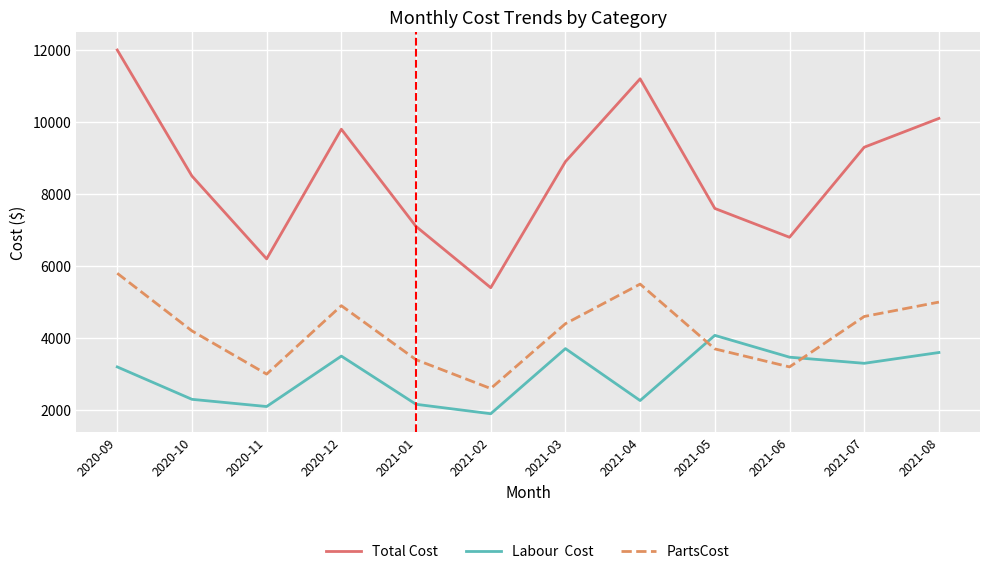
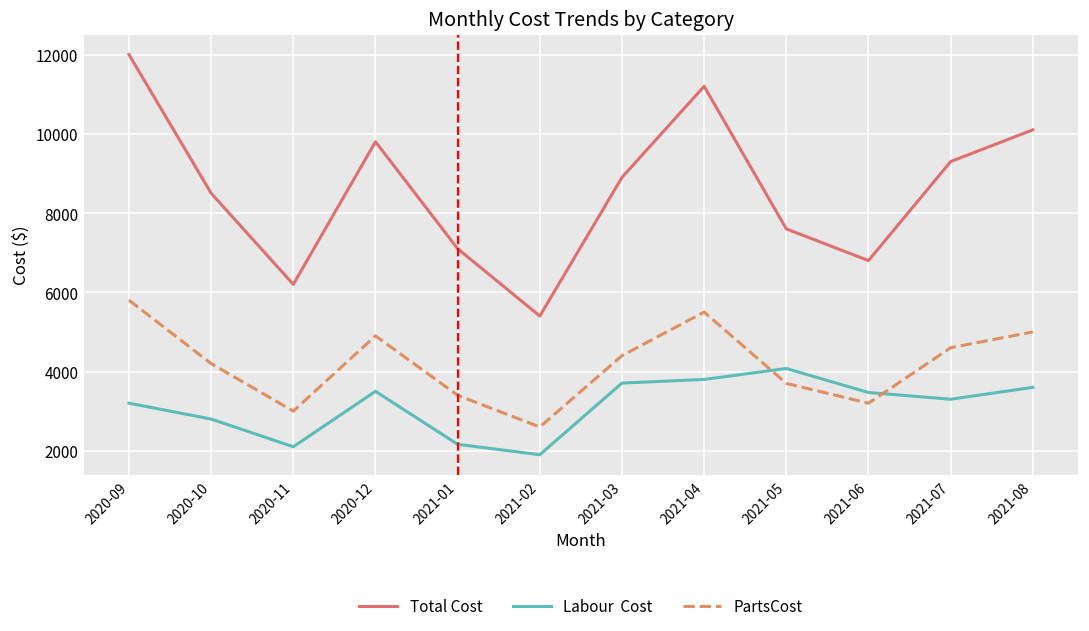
  {
    "Labour Cost": {
      "2020-09": 3200,
-     "2020-10": 2300,
+     "2020-10": 2800,
      "2020-11": 2100,
      "2020-12": 3500,
      "2021-01": 2200,
      "2021-02": 1900,
      "2021-03": 3700,
-     "2021-04": 2300,
+     "2021-04": 3800,
      "2021-05": 4100,
      "2021-06": 3500,
      "2021-07": 3300,
      "2021-08": 3600
    }
  }
